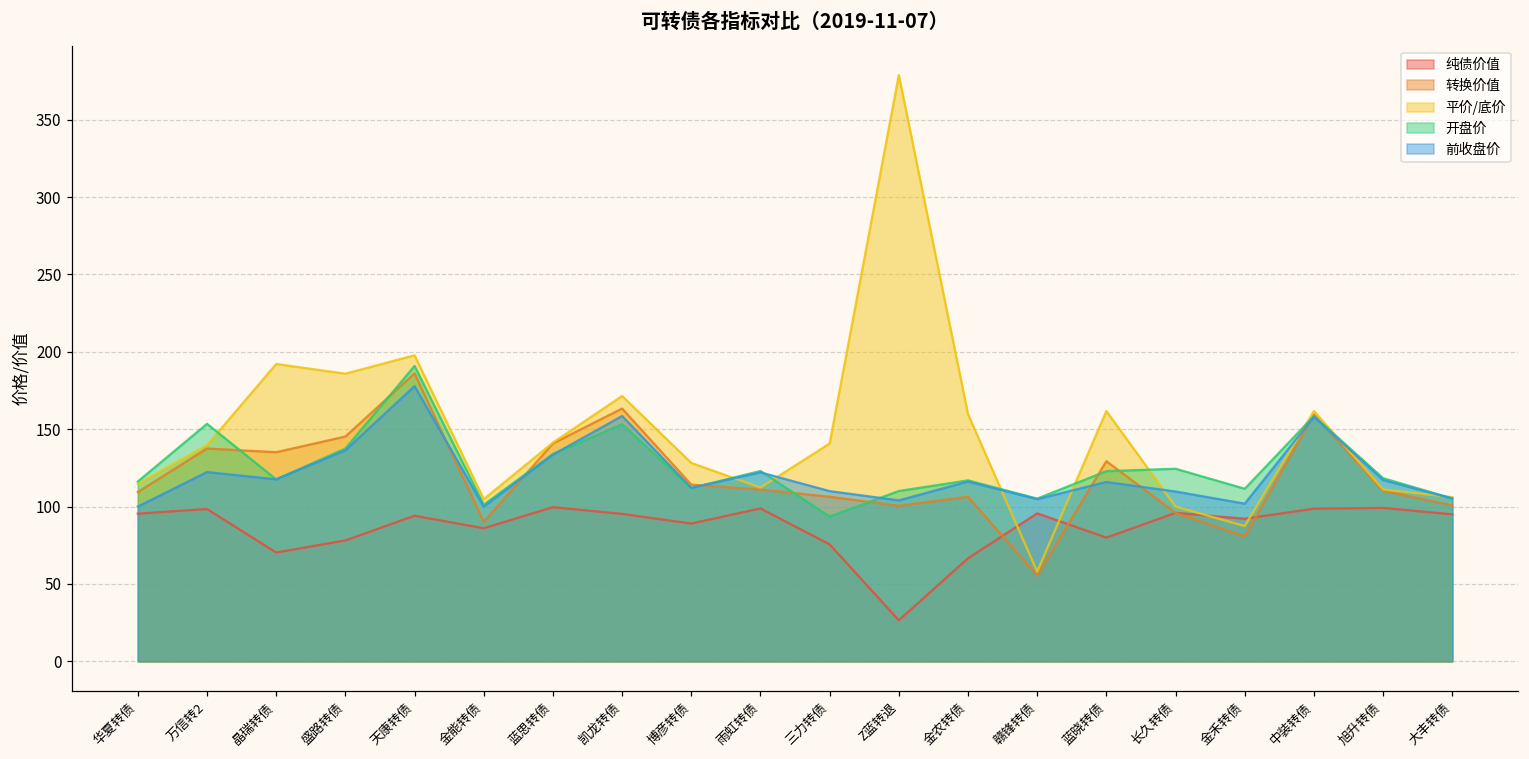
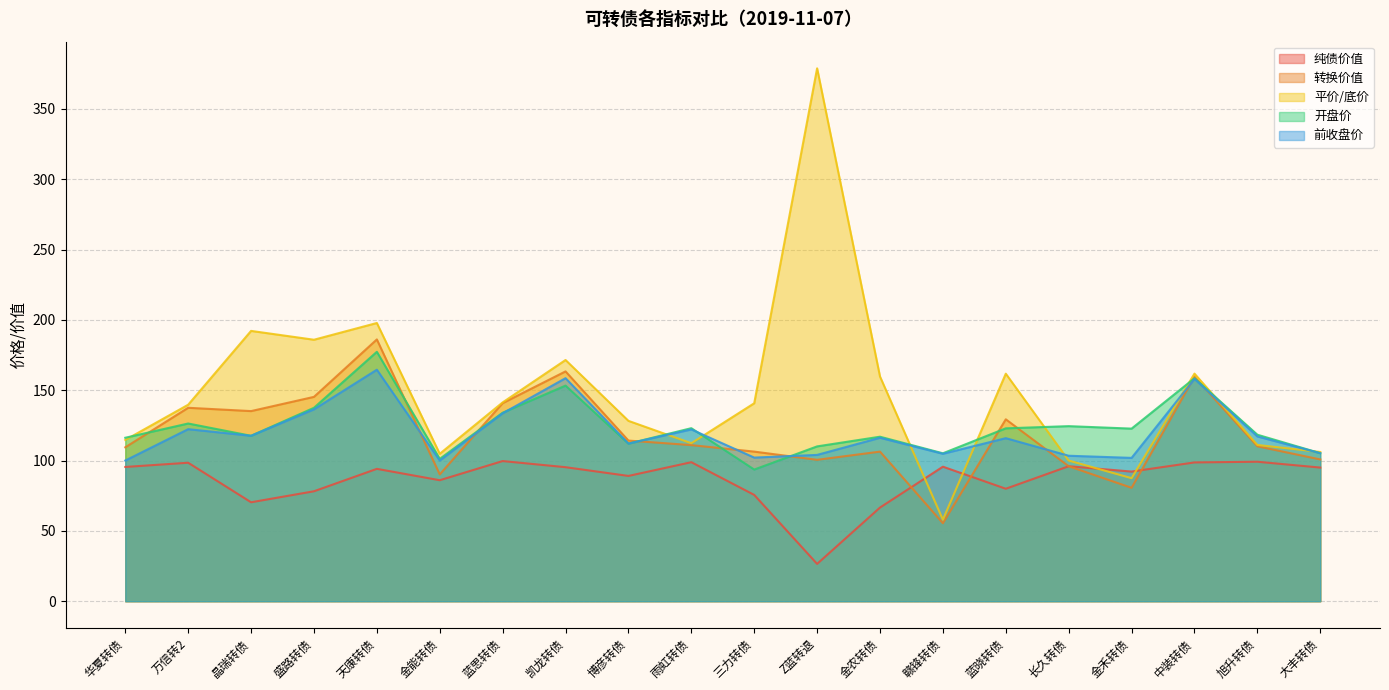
  {
    "开盘价": {
-     "万信转2": 153,
-     "天康转债": 191,
+     "万信转2": 126,
+     "天康转债": 177,
      "凯龙转债": 153,
      "三力转债": 94,
      "Z蓝转退": 110,
      "蓝晓转债": 123,
      "长久转债": 124,
-     "金禾转债": 112
+     "金禾转债": 123
    },
    "前收盘价": {
      "华夏转债": 100,
      "万信转2": 122,
-     "天康转债": 178,
+     "天康转债": 165,
      "凯龙转债": 159,
-     "三力转债": 110,
+     "三力转债": 102,
      "Z蓝转退": 104,
      "蓝晓转债": 116,
-     "长久转债": 110,
+     "长久转债": 103,
      "金禾转债": 102
    }
  }
